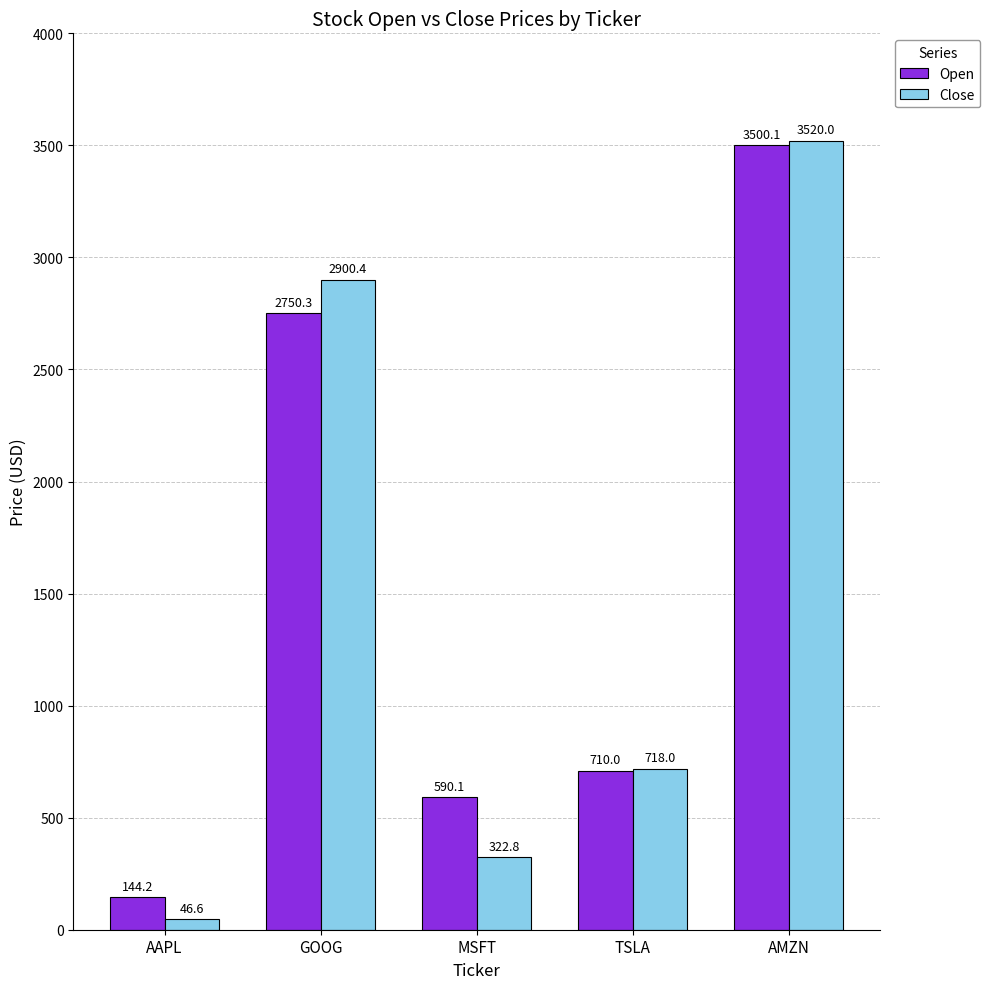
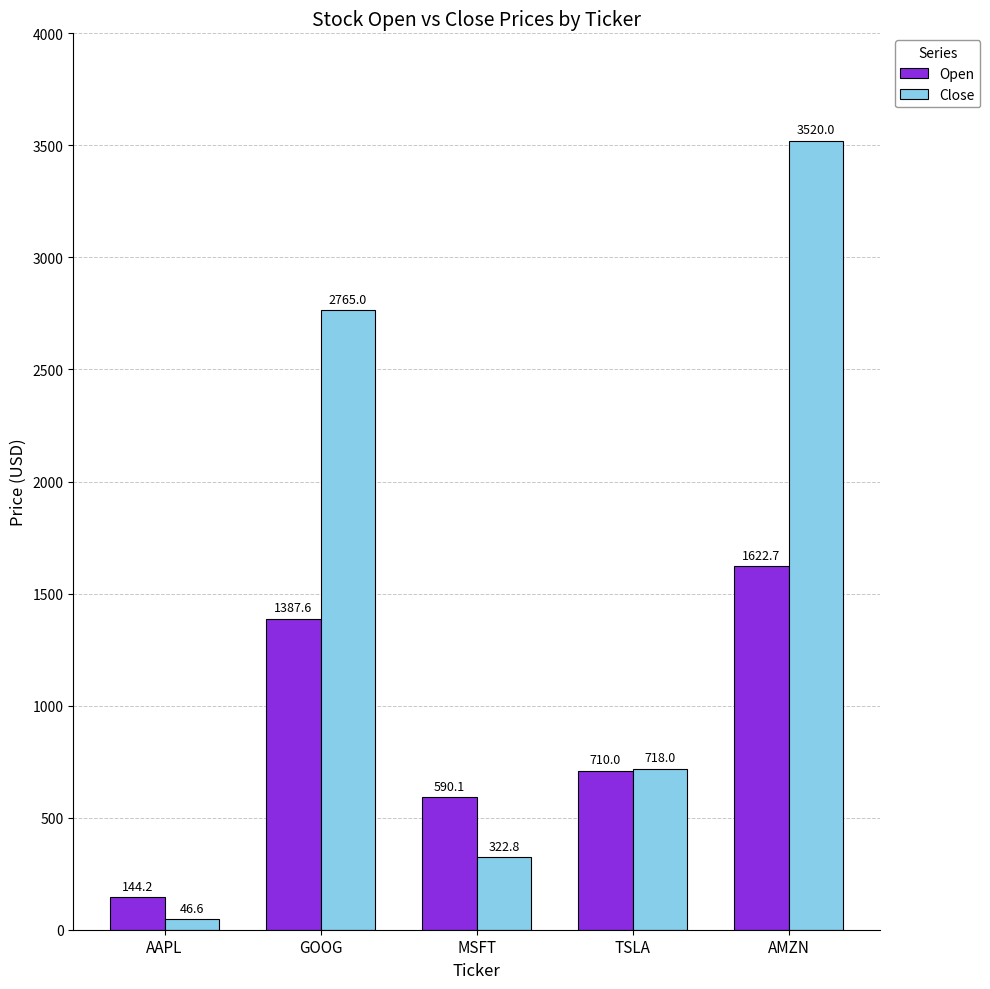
  {
    "Open": {
      "AAPL": 144.2,
-     "GOOG": 2750.3,
+     "GOOG": 1387.6,
      "MSFT": 590.1,
      "TSLA": 710.0,
-     "AMZN": 3500.1
+     "AMZN": 1622.7
    },
    "Close": {
      "AAPL": 46.6,
-     "GOOG": 2900.4,
+     "GOOG": 2765.0,
      "MSFT": 322.8,
      "TSLA": 718.0,
      "AMZN": 3520.0
    }
  }
